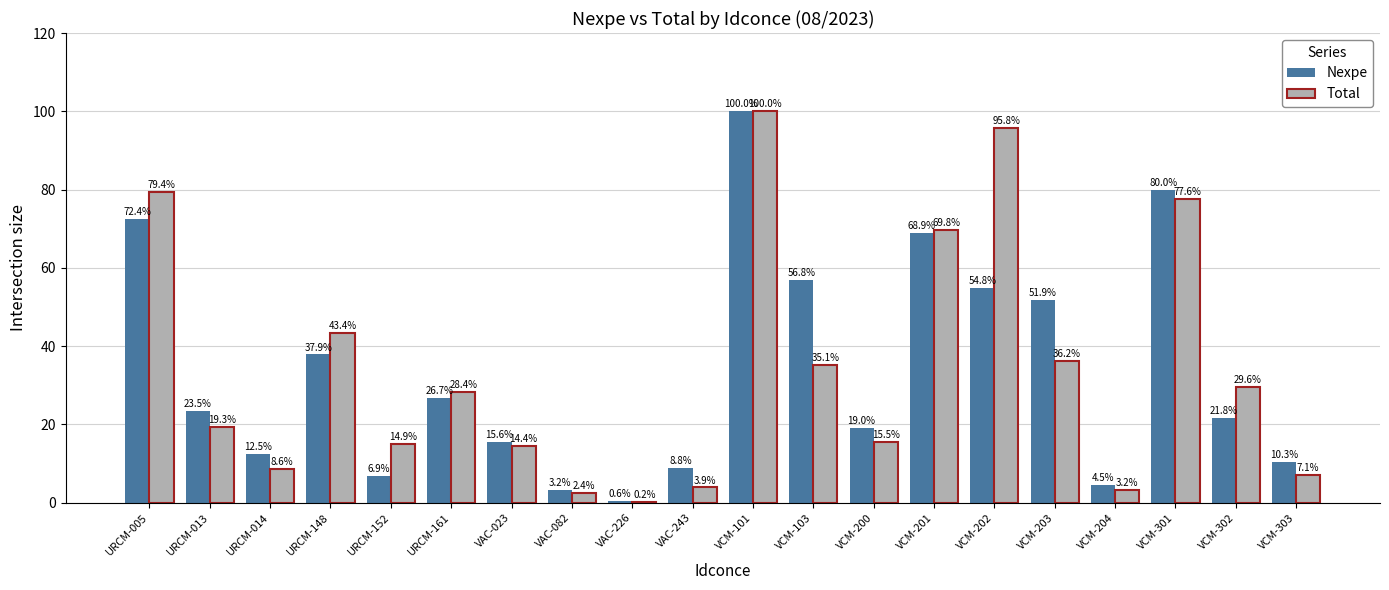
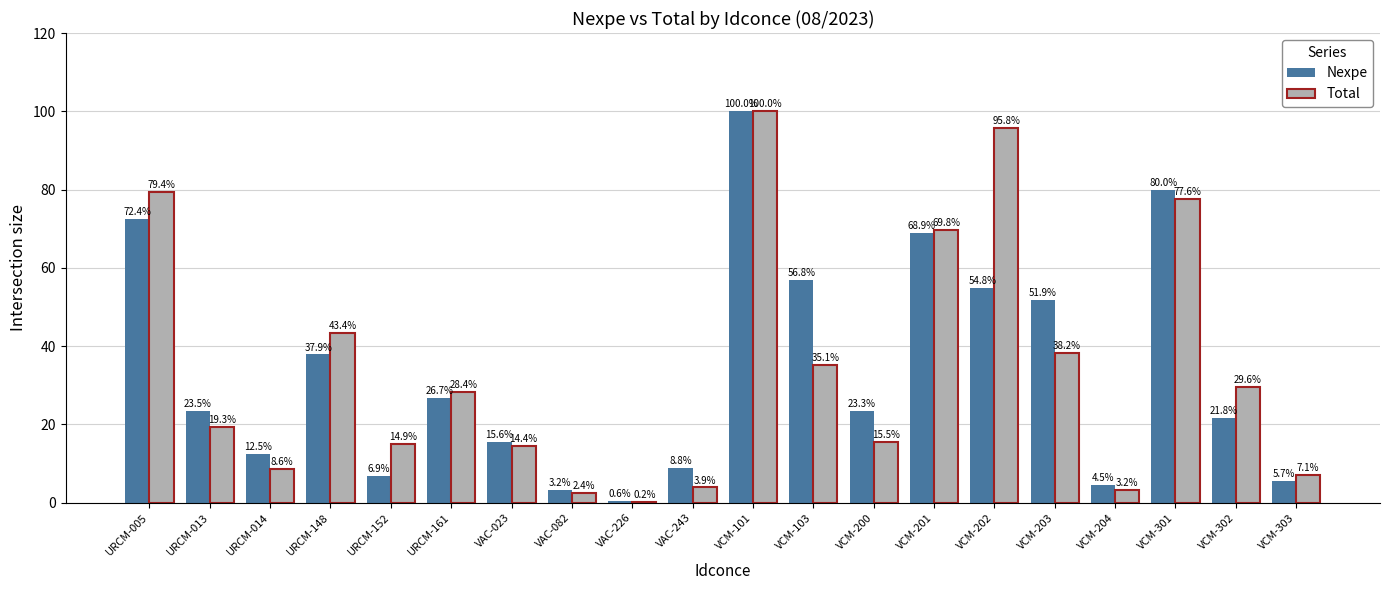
  {
    "Nexpe": {
      "URCM-005": "72.4%",
      "URCM-013": "23.5%",
      "URCM-014": "12.5%",
      "URCM-148": "37.9%",
      "URCM-152": "6.9%",
      "URCM-161": "26.7%",
      "VAC-023": "15.6%",
      "VAC-082": "3.2%",
      "VAC-226": "0.6%",
      "VAC-243": "8.8%",
      "VCM-103": "56.8%",
-     "VCM-200": "19.0%",
+     "VCM-200": "23.3%",
      "VCM-201": "68.9%",
      "VCM-202": "54.8%",
      "VCM-203": "51.9%",
      "VCM-204": "4.5%",
      "VCM-301": "80.0%",
      "VCM-302": "21.8%",
-     "VCM-303": "10.3%"
+     "VCM-303": "5.7%"
    },
    "Total": {
      "URCM-005": "79.4%",
      "URCM-013": "19.3%",
      "URCM-014": "8.6%",
      "URCM-148": "43.4%",
      "URCM-152": "14.9%",
      "URCM-161": "28.4%",
      "VAC-023": "14.4%",
      "VAC-082": "2.4%",
      "VAC-226": "0.2%",
      "VAC-243": "3.9%",
      "VCM-103": "35.1%",
      "VCM-200": "15.5%",
      "VCM-201": "69.8%",
      "VCM-202": "95.8%",
-     "VCM-203": "36.2%",
+     "VCM-203": "38.2%",
      "VCM-204": "3.2%",
      "VCM-301": "77.6%",
      "VCM-302": "29.6%",
      "VCM-303": "7.1%"
    }
  }
